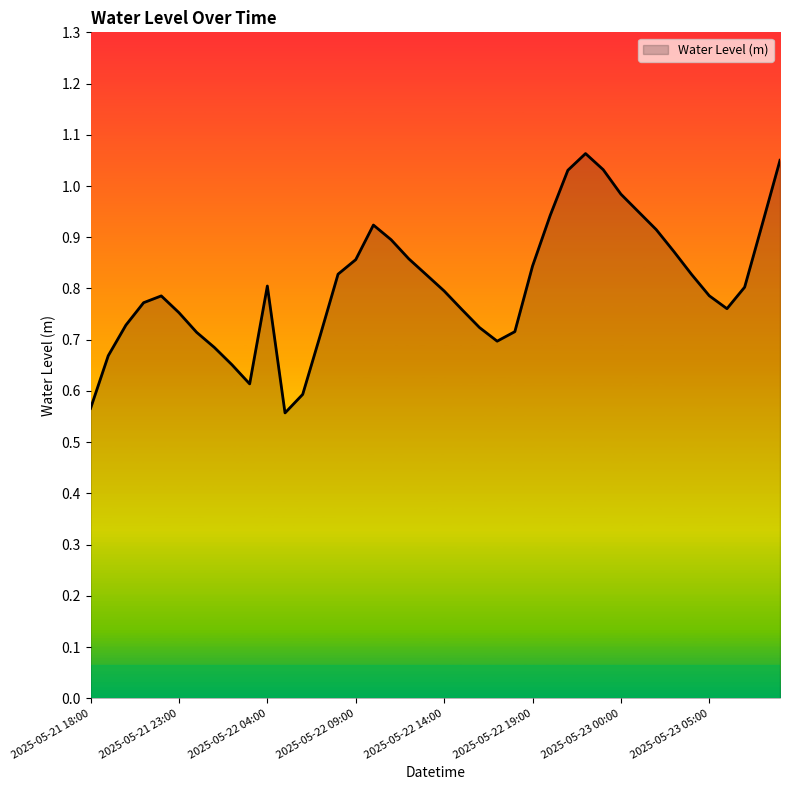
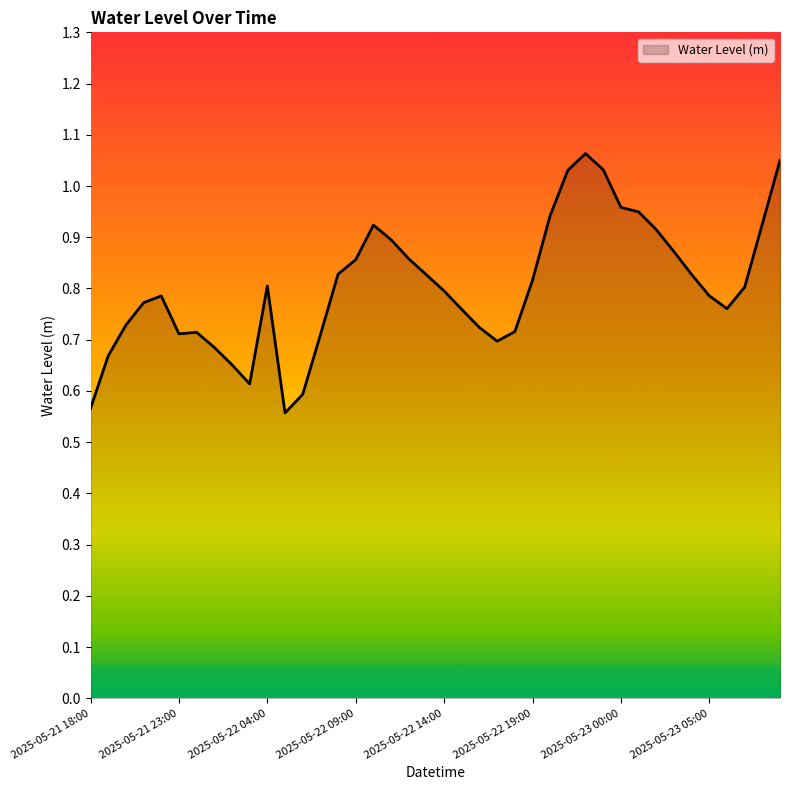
  {
    "2025-05-21 18:00": 0.57,
-   "2025-05-21 23:00": 0.75,
+   "2025-05-21 23:00": 0.71,
    "2025-05-22 04:00": 0.80,
    "2025-05-22 09:00": 0.86,
    "2025-05-22 14:00": 0.80,
-   "2025-05-22 19:00": 0.84,
-   "2025-05-23 00:00": 0.98,
+   "2025-05-22 19:00": 0.82,
+   "2025-05-23 00:00": 0.96,
    "2025-05-23 05:00": 0.79
  }
